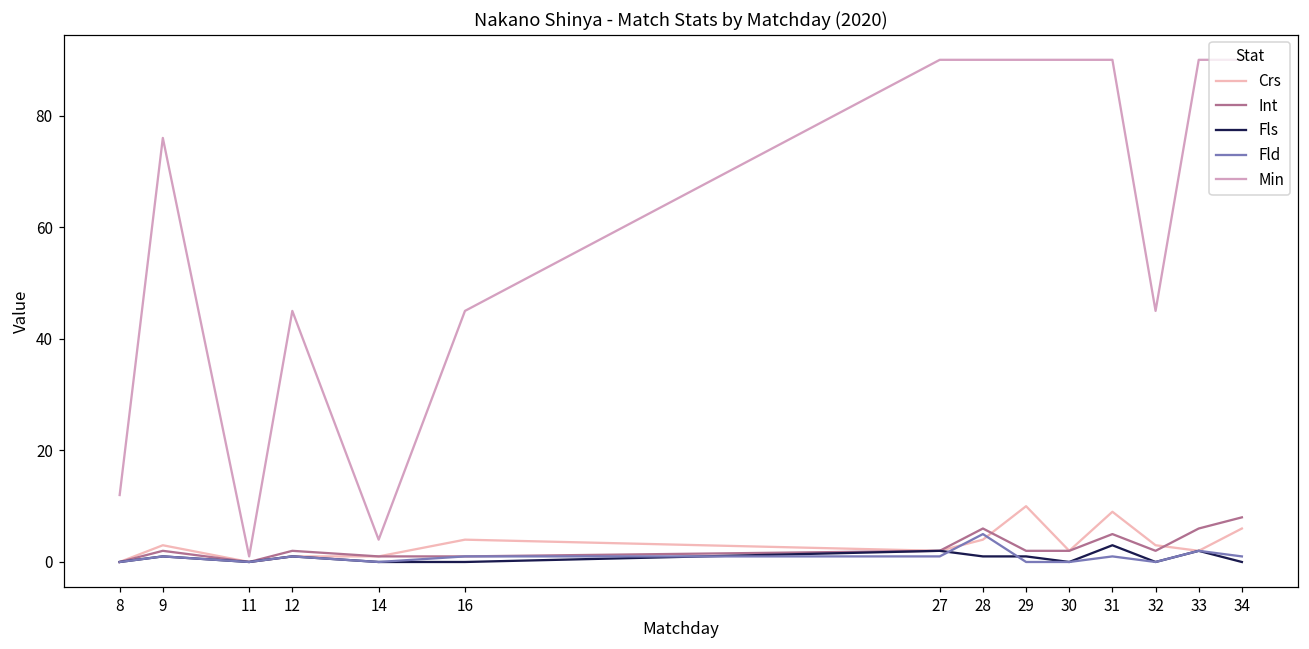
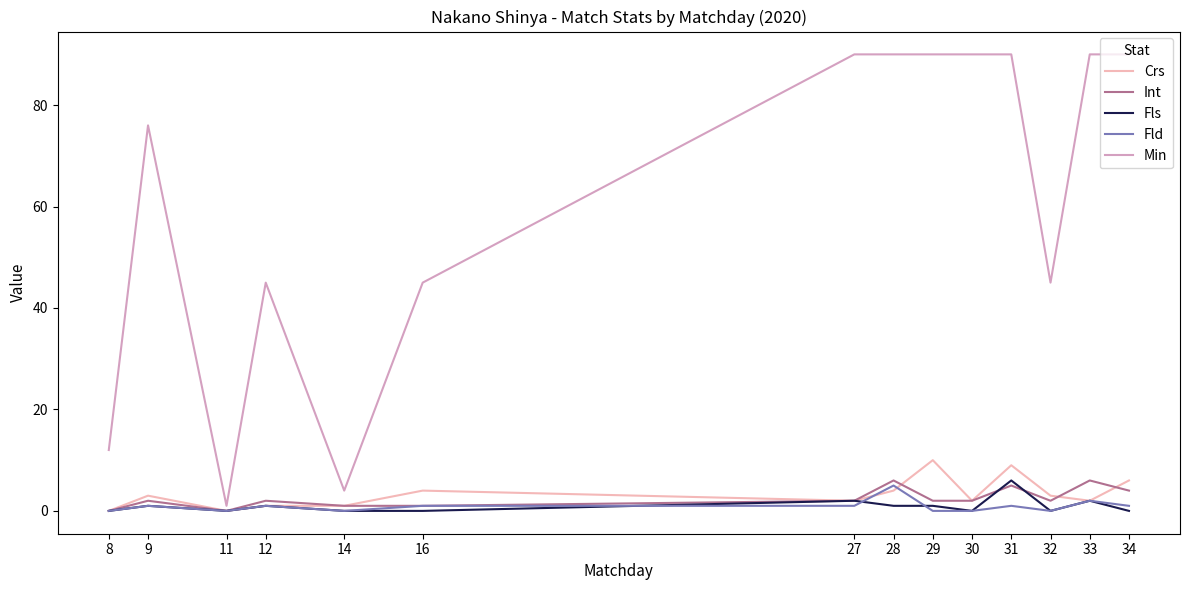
  {
    "Int": {
      "9": 2,
      "12": 2,
      "28": 6,
      "29": 2,
      "31": 5,
      "32": 2,
      "33": 6,
-     "34": 8
+     "34": 4
    },
    "Fls": {
      "16": 0,
      "28": 1,
      "29": 1,
-     "31": 3,
+     "31": 6,
      "34": 0
    },
    "Fld": {
      "27": 1,
      "28": 5,
      "29": 0,
      "31": 1,
      "34": 1
    }
  }
